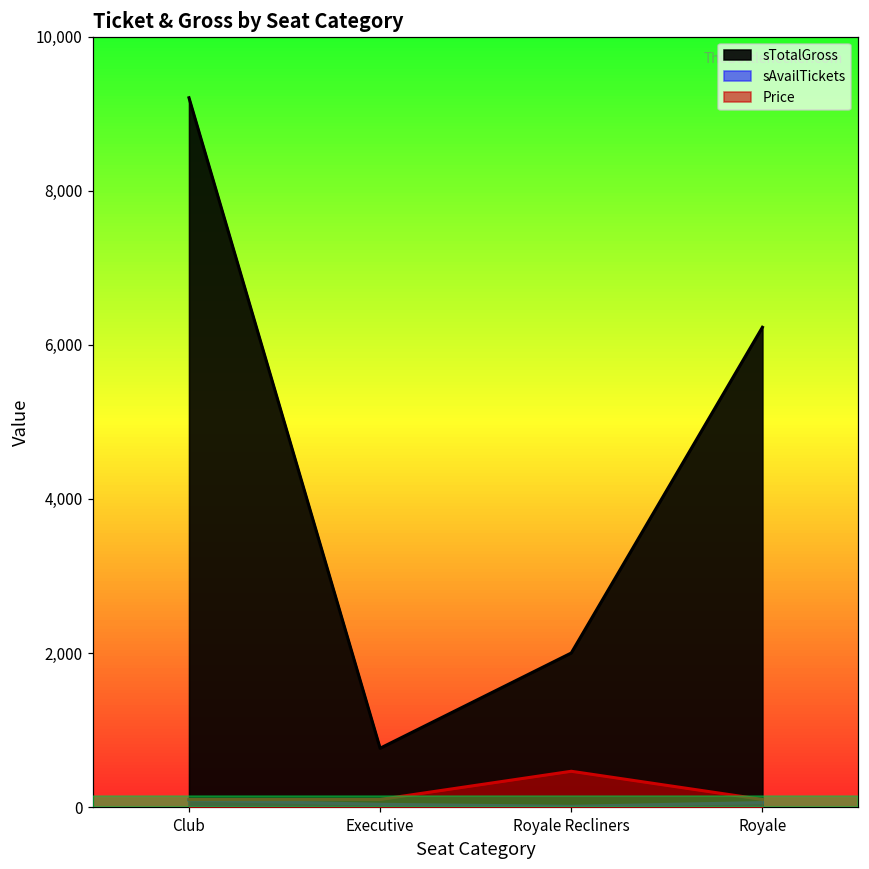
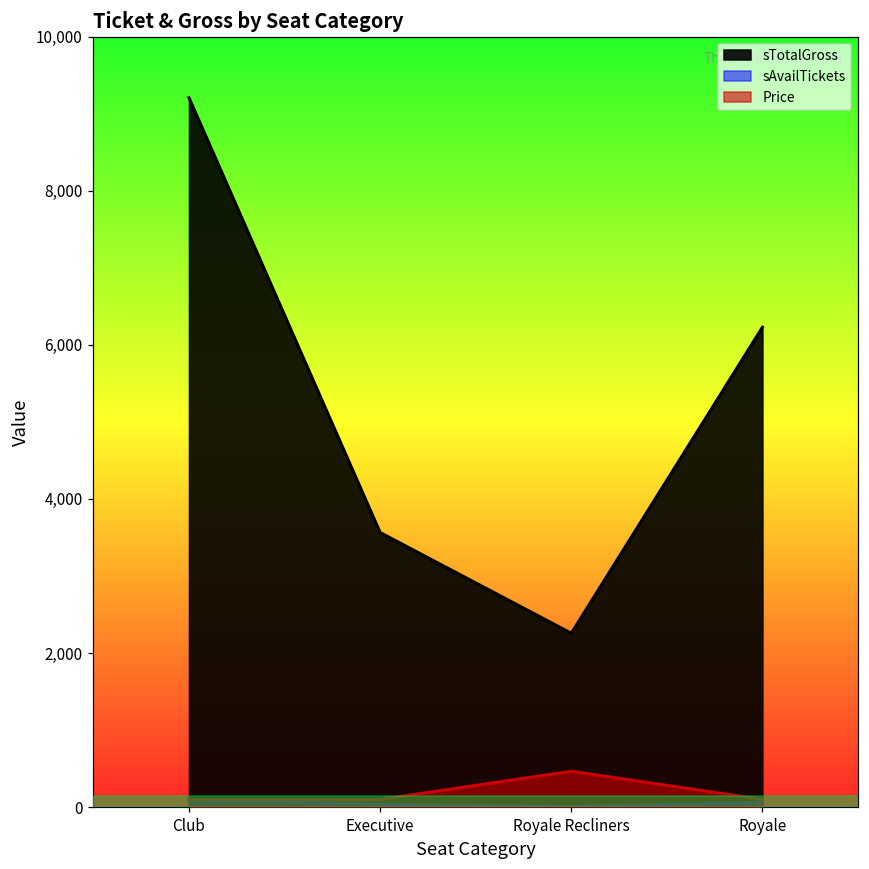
  {
    "sTotalGross": {
      "Club": "9,200",
-     "Executive": "800",
-     "Royale Recliners": "2,000",
+     "Executive": "3,600",
+     "Royale Recliners": "2,300",
      "Royale": "6,200"
    },
    "Price": {
      "Royale Recliners": "500"
    }
  }
